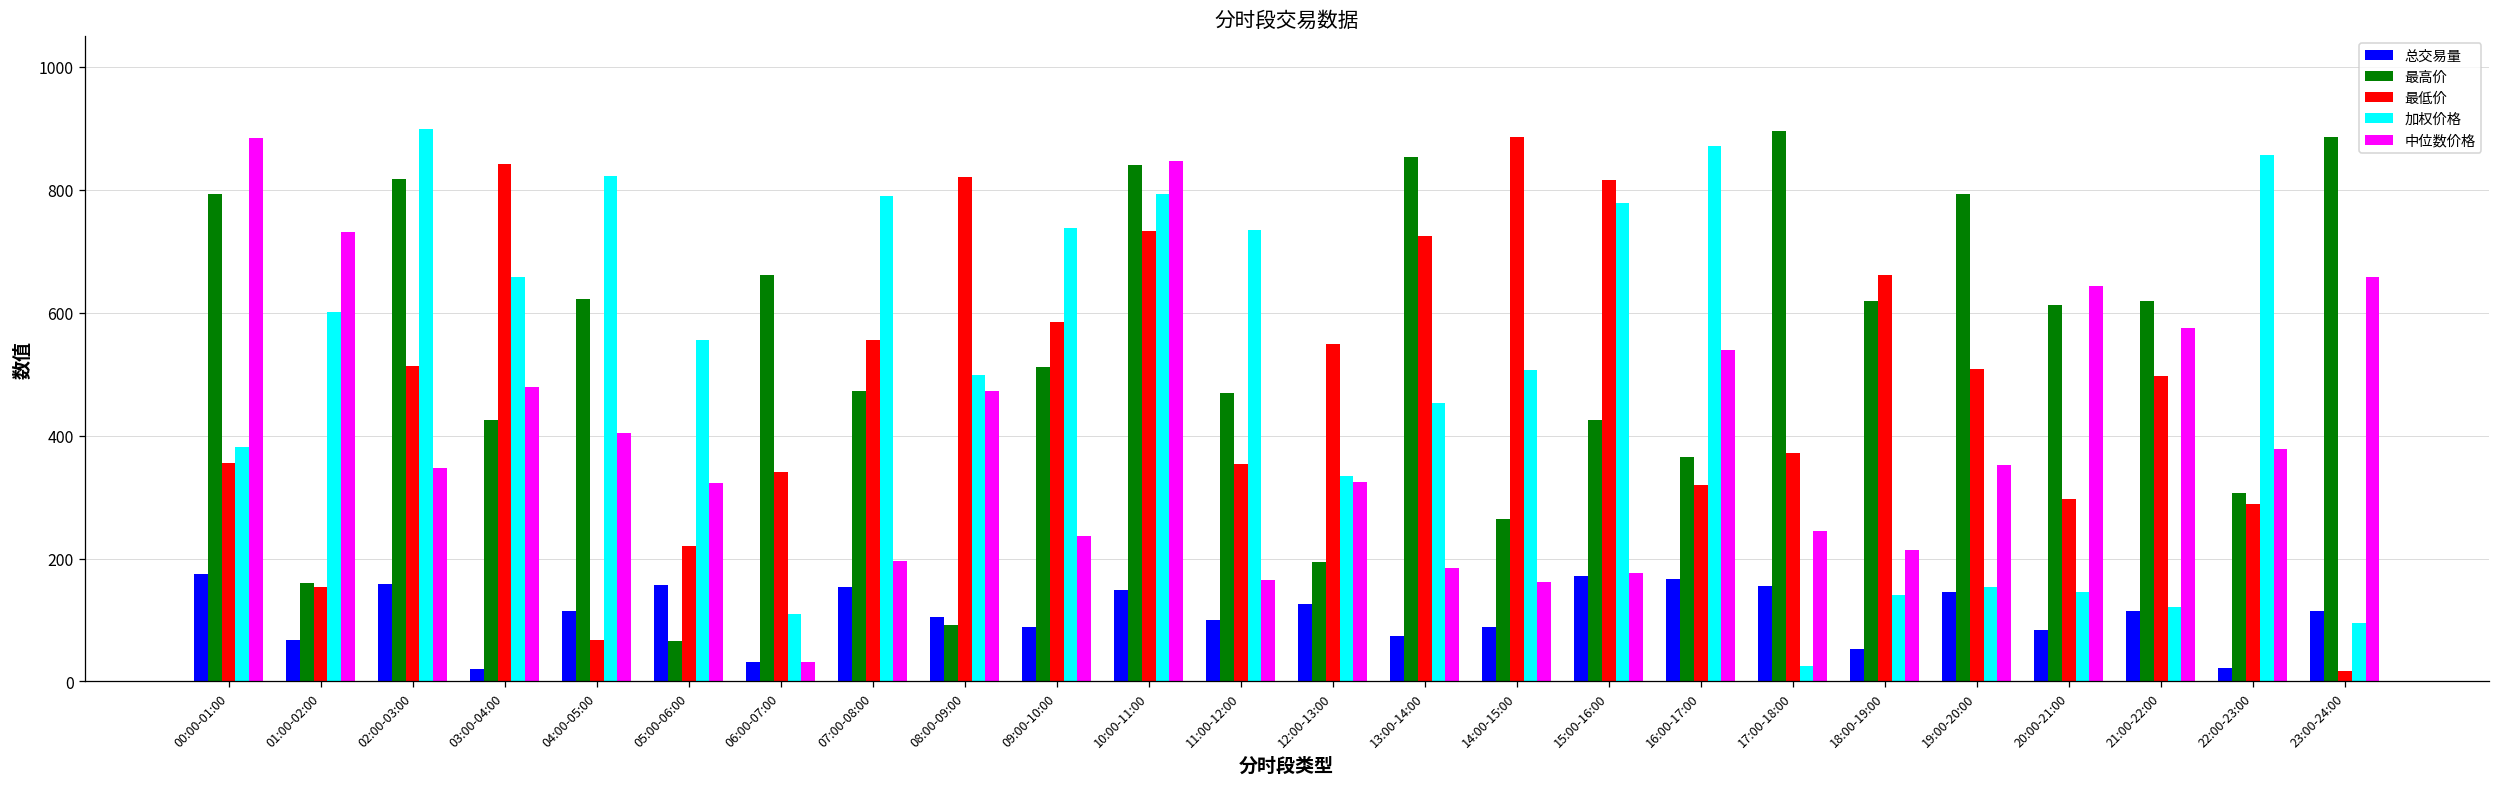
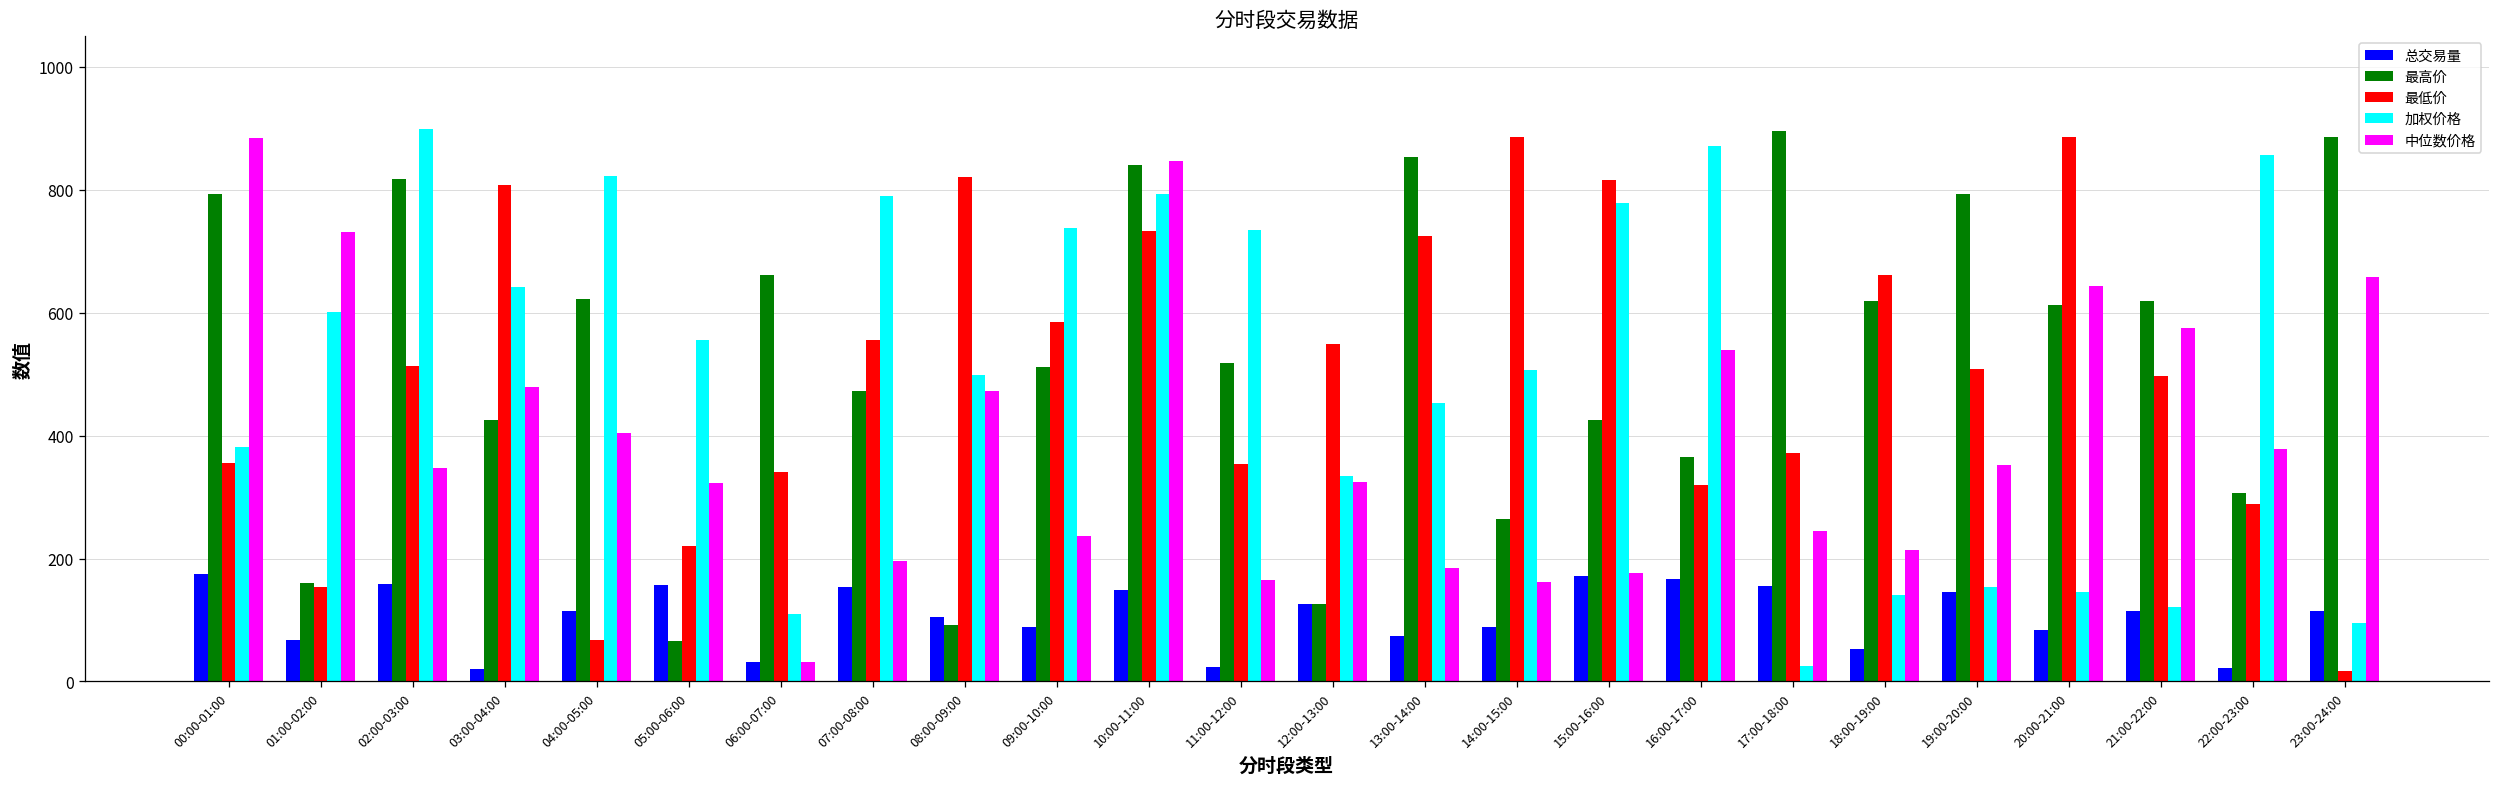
  {
    "总交易量": {
      "00:00-01:00": 170,
      "01:00-02:00": 70,
      "02:00-03:00": 160,
      "03:00-04:00": 20,
      "04:00-05:00": 110,
      "05:00-06:00": 160,
      "06:00-07:00": 30,
      "07:00-08:00": 150,
      "08:00-09:00": 110,
      "09:00-10:00": 90,
      "10:00-11:00": 150,
-     "11:00-12:00": 100,
+     "11:00-12:00": 20,
      "12:00-13:00": 130,
      "13:00-14:00": 70,
      "14:00-15:00": 90,
      "15:00-16:00": 170,
      "16:00-17:00": 170,
      "17:00-18:00": 160,
      "18:00-19:00": 50,
      "19:00-20:00": 150,
      "20:00-21:00": 80,
      "21:00-22:00": 110,
      "22:00-23:00": 20,
      "23:00-24:00": 110
    },
    "最高价": {
      "00:00-01:00": 790,
      "01:00-02:00": 160,
      "02:00-03:00": 820,
      "03:00-04:00": 430,
      "04:00-05:00": 620,
      "05:00-06:00": 70,
      "06:00-07:00": 660,
      "07:00-08:00": 470,
      "08:00-09:00": 90,
      "09:00-10:00": 510,
      "10:00-11:00": 840,
-     "11:00-12:00": 470,
-     "12:00-13:00": 190,
+     "11:00-12:00": 520,
+     "12:00-13:00": 130,
      "13:00-14:00": 850,
      "14:00-15:00": 260,
      "15:00-16:00": 430,
      "16:00-17:00": 370,
      "17:00-18:00": 900,
      "18:00-19:00": 620,
      "19:00-20:00": 790,
      "20:00-21:00": 610,
      "21:00-22:00": 620,
      "22:00-23:00": 310,
      "23:00-24:00": 890
    },
    "最低价": {
      "00:00-01:00": 360,
      "01:00-02:00": 150,
      "02:00-03:00": 510,
-     "03:00-04:00": 840,
+     "03:00-04:00": 810,
      "04:00-05:00": 70,
      "05:00-06:00": 220,
      "06:00-07:00": 340,
      "07:00-08:00": 560,
      "08:00-09:00": 820,
      "09:00-10:00": 580,
      "10:00-11:00": 730,
      "11:00-12:00": 350,
      "12:00-13:00": 550,
      "13:00-14:00": 730,
      "14:00-15:00": 890,
      "15:00-16:00": 820,
      "16:00-17:00": 320,
      "17:00-18:00": 370,
      "18:00-19:00": 660,
      "19:00-20:00": 510,
-     "20:00-21:00": 300,
+     "20:00-21:00": 890,
      "21:00-22:00": 500,
      "22:00-23:00": 290,
      "23:00-24:00": 20
    },
    "加权价格": {
      "00:00-01:00": 380,
      "01:00-02:00": 600,
      "02:00-03:00": 900,
-     "03:00-04:00": 660,
+     "03:00-04:00": 640,
      "04:00-05:00": 820,
      "05:00-06:00": 560,
      "06:00-07:00": 110,
      "07:00-08:00": 790,
      "08:00-09:00": 500,
      "09:00-10:00": 740,
      "10:00-11:00": 790,
      "11:00-12:00": 730,
      "12:00-13:00": 330,
      "13:00-14:00": 450,
      "14:00-15:00": 510,
      "15:00-16:00": 780,
      "16:00-17:00": 870,
      "17:00-18:00": 30,
      "18:00-19:00": 140,
      "19:00-20:00": 150,
      "20:00-21:00": 150,
      "21:00-22:00": 120,
      "22:00-23:00": 860,
      "23:00-24:00": 90
    },
    "中位数价格": {
      "00:00-01:00": 880,
      "01:00-02:00": 730,
      "02:00-03:00": 350,
      "03:00-04:00": 480,
      "04:00-05:00": 400,
      "05:00-06:00": 320,
      "06:00-07:00": 30,
      "07:00-08:00": 200,
      "08:00-09:00": 470,
      "09:00-10:00": 240,
      "10:00-11:00": 850,
      "11:00-12:00": 160,
      "12:00-13:00": 320,
      "13:00-14:00": 190,
      "14:00-15:00": 160,
      "15:00-16:00": 180,
      "16:00-17:00": 540,
      "17:00-18:00": 250,
      "18:00-19:00": 210,
      "19:00-20:00": 350,
      "20:00-21:00": 640,
      "21:00-22:00": 570,
      "22:00-23:00": 380,
      "23:00-24:00": 660
    }
  }
